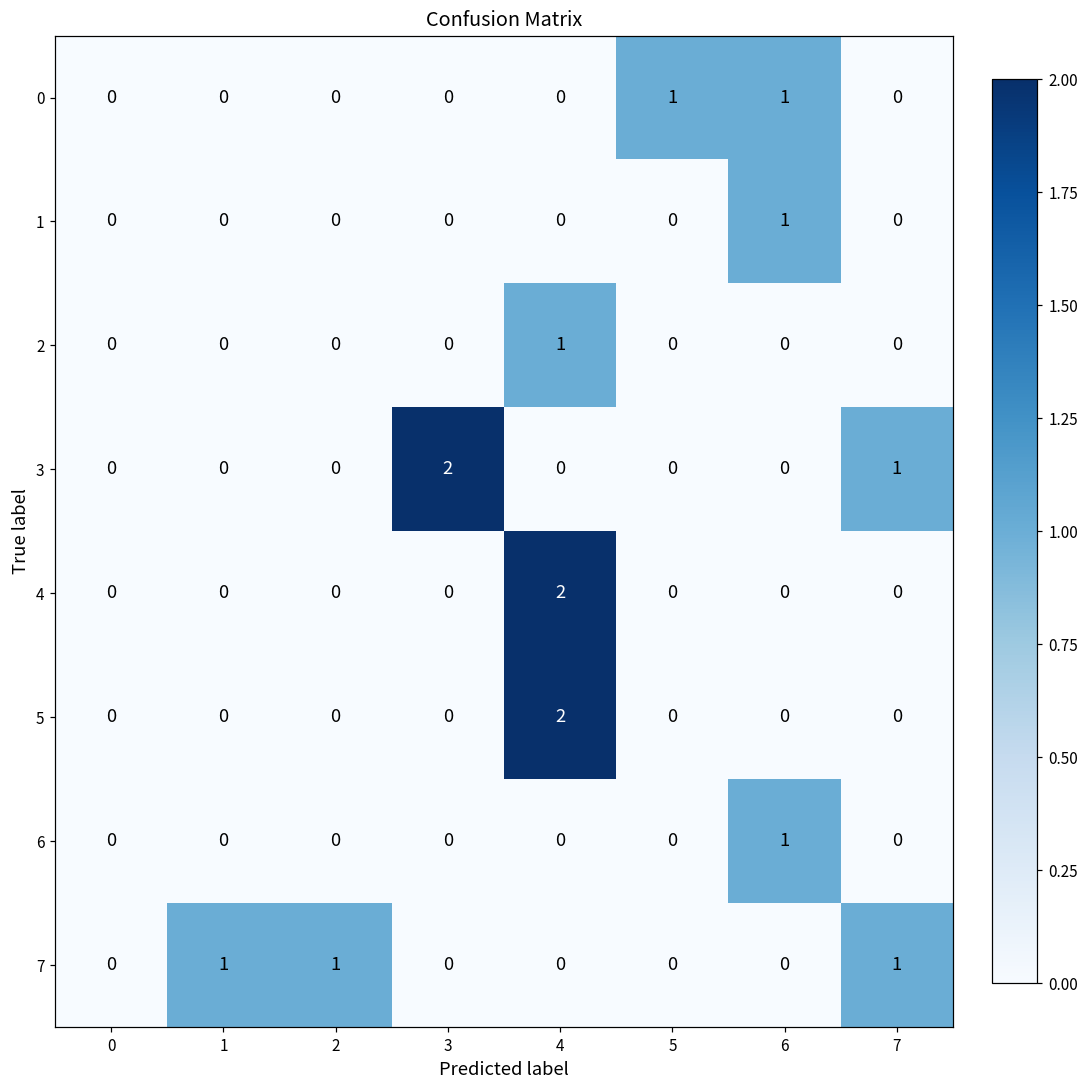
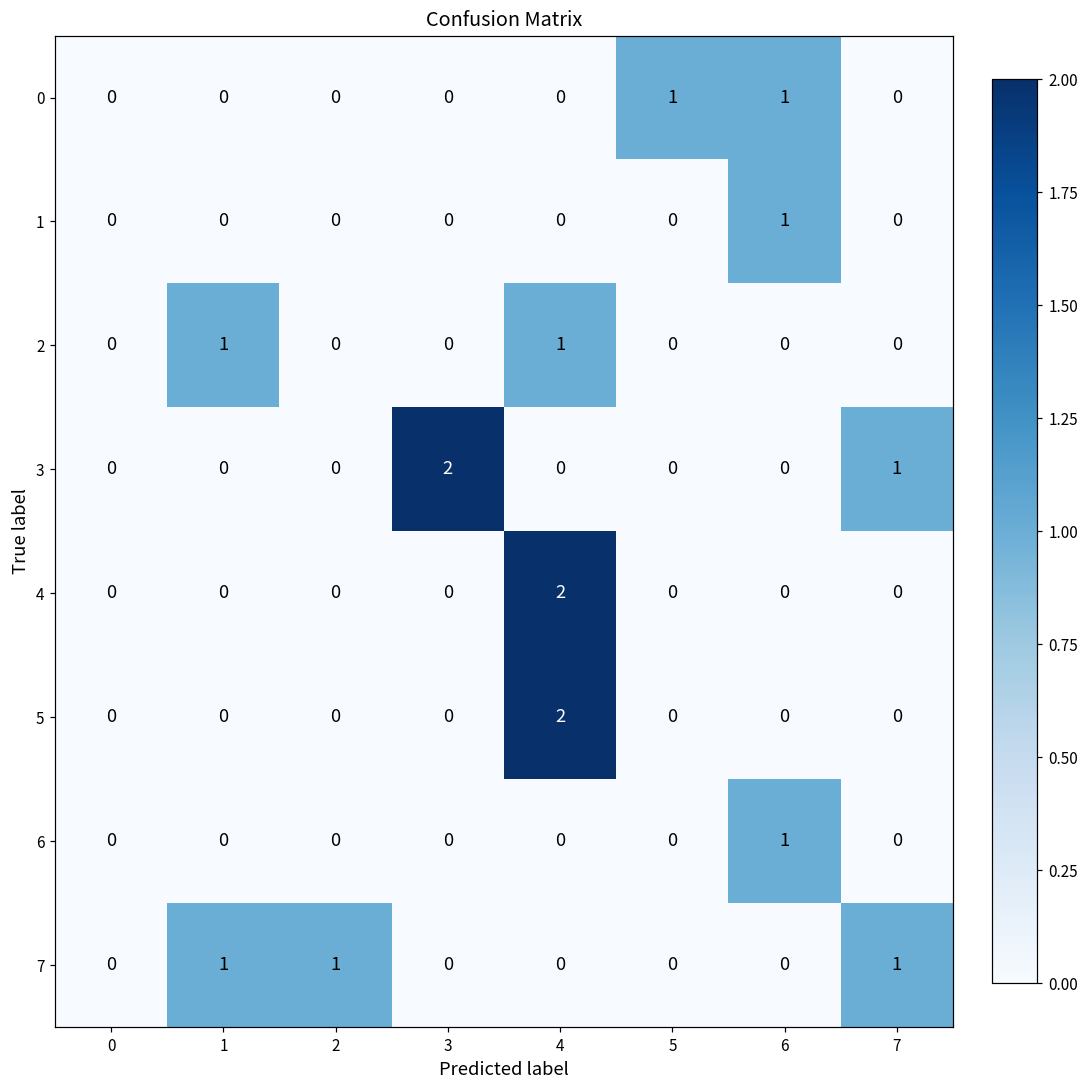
  {
    "0": {
      "0": 0,
      "1": 0,
      "2": 0,
      "3": 0,
      "4": 0,
      "5": 1,
      "6": 1,
      "7": 0
    },
    "1": {
      "0": 0,
      "1": 0,
      "2": 0,
      "3": 0,
      "4": 0,
      "5": 0,
      "6": 1,
      "7": 0
    },
    "2": {
      "0": 0,
-     "1": 0,
+     "1": 1,
      "2": 0,
      "3": 0,
      "4": 1,
      "5": 0,
      "6": 0,
      "7": 0
    },
    "3": {
      "0": 0,
      "1": 0,
      "2": 0,
      "3": 2,
      "4": 0,
      "5": 0,
      "6": 0,
      "7": 1
    },
    "4": {
      "0": 0,
      "1": 0,
      "2": 0,
      "3": 0,
      "4": 2,
      "5": 0,
      "6": 0,
      "7": 0
    },
    "5": {
      "0": 0,
      "1": 0,
      "2": 0,
      "3": 0,
      "4": 2,
      "5": 0,
      "6": 0,
      "7": 0
    },
    "6": {
      "0": 0,
      "1": 0,
      "2": 0,
      "3": 0,
      "4": 0,
      "5": 0,
      "6": 1,
      "7": 0
    },
    "7": {
      "0": 0,
      "1": 1,
      "2": 1,
      "3": 0,
      "4": 0,
      "5": 0,
      "6": 0,
      "7": 1
    }
  }
